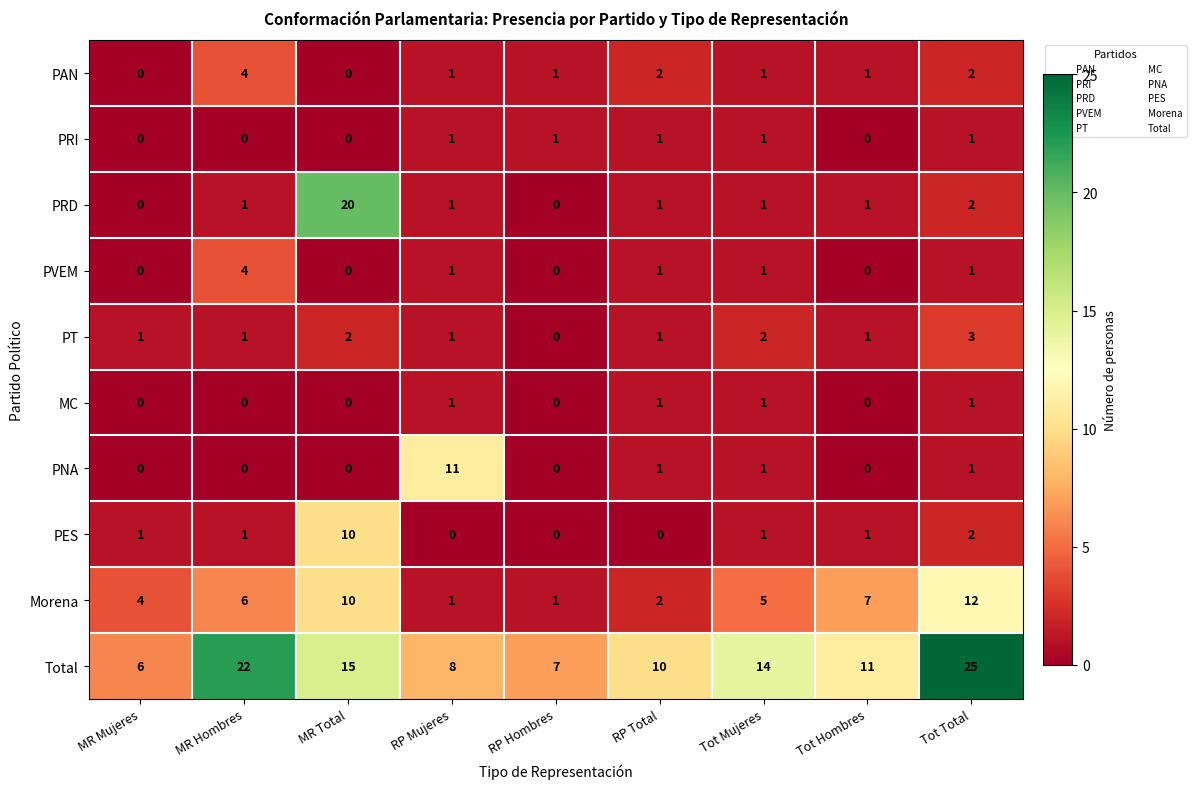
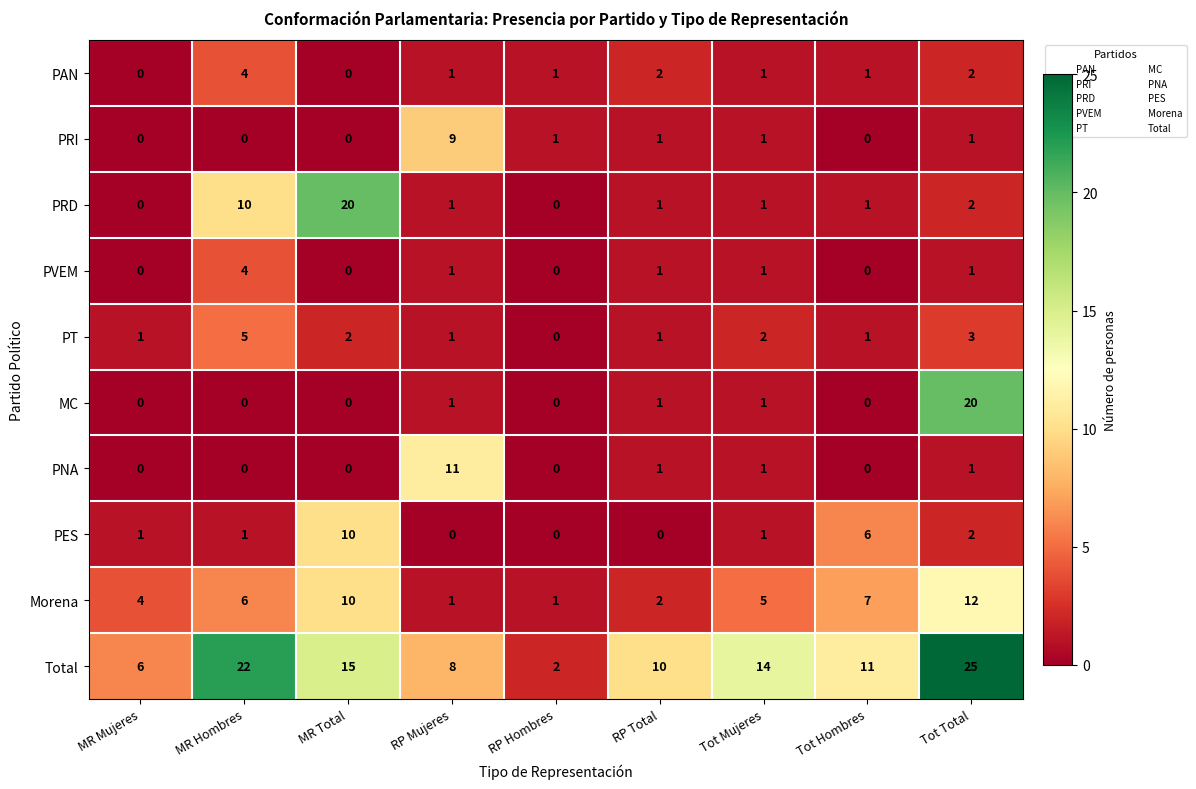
  {
    "PAN": {
      "MR Mujeres": 0,
      "MR Hombres": 4,
      "MR Total": 0,
      "RP Mujeres": 1,
      "RP Hombres": 1,
      "RP Total": 2,
      "Tot Mujeres": 1,
      "Tot Hombres": 1,
      "Tot Total": 2
    },
    "PRI": {
      "MR Mujeres": 0,
      "MR Hombres": 0,
      "MR Total": 0,
-     "RP Mujeres": 1,
+     "RP Mujeres": 9,
      "RP Hombres": 1,
      "RP Total": 1,
      "Tot Mujeres": 1,
      "Tot Hombres": 0,
      "Tot Total": 1
    },
    "PRD": {
      "MR Mujeres": 0,
-     "MR Hombres": 1,
+     "MR Hombres": 10,
      "MR Total": 20,
      "RP Mujeres": 1,
      "RP Hombres": 0,
      "RP Total": 1,
      "Tot Mujeres": 1,
      "Tot Hombres": 1,
      "Tot Total": 2
    },
    "PVEM": {
      "MR Mujeres": 0,
      "MR Hombres": 4,
      "MR Total": 0,
      "RP Mujeres": 1,
      "RP Hombres": 0,
      "RP Total": 1,
      "Tot Mujeres": 1,
      "Tot Hombres": 0,
      "Tot Total": 1
    },
    "PT": {
      "MR Mujeres": 1,
-     "MR Hombres": 1,
+     "MR Hombres": 5,
      "MR Total": 2,
      "RP Mujeres": 1,
      "RP Hombres": 0,
      "RP Total": 1,
      "Tot Mujeres": 2,
      "Tot Hombres": 1,
      "Tot Total": 3
    },
    "MC": {
      "MR Mujeres": 0,
      "MR Hombres": 0,
      "MR Total": 0,
      "RP Mujeres": 1,
      "RP Hombres": 0,
      "RP Total": 1,
      "Tot Mujeres": 1,
      "Tot Hombres": 0,
-     "Tot Total": 1
+     "Tot Total": 20
    },
    "PNA": {
      "MR Mujeres": 0,
      "MR Hombres": 0,
      "MR Total": 0,
      "RP Mujeres": 11,
      "RP Hombres": 0,
      "RP Total": 1,
      "Tot Mujeres": 1,
      "Tot Hombres": 0,
      "Tot Total": 1
    },
    "PES": {
      "MR Mujeres": 1,
      "MR Hombres": 1,
      "MR Total": 10,
      "RP Mujeres": 0,
      "RP Hombres": 0,
      "RP Total": 0,
      "Tot Mujeres": 1,
-     "Tot Hombres": 1,
+     "Tot Hombres": 6,
      "Tot Total": 2
    },
    "Morena": {
      "MR Mujeres": 4,
      "MR Hombres": 6,
      "MR Total": 10,
      "RP Mujeres": 1,
      "RP Hombres": 1,
      "RP Total": 2,
      "Tot Mujeres": 5,
      "Tot Hombres": 7,
      "Tot Total": 12
    },
    "Total": {
      "MR Mujeres": 6,
      "MR Hombres": 22,
      "MR Total": 15,
      "RP Mujeres": 8,
-     "RP Hombres": 7,
+     "RP Hombres": 2,
      "RP Total": 10,
      "Tot Mujeres": 14,
      "Tot Hombres": 11,
      "Tot Total": 25
    }
  }
